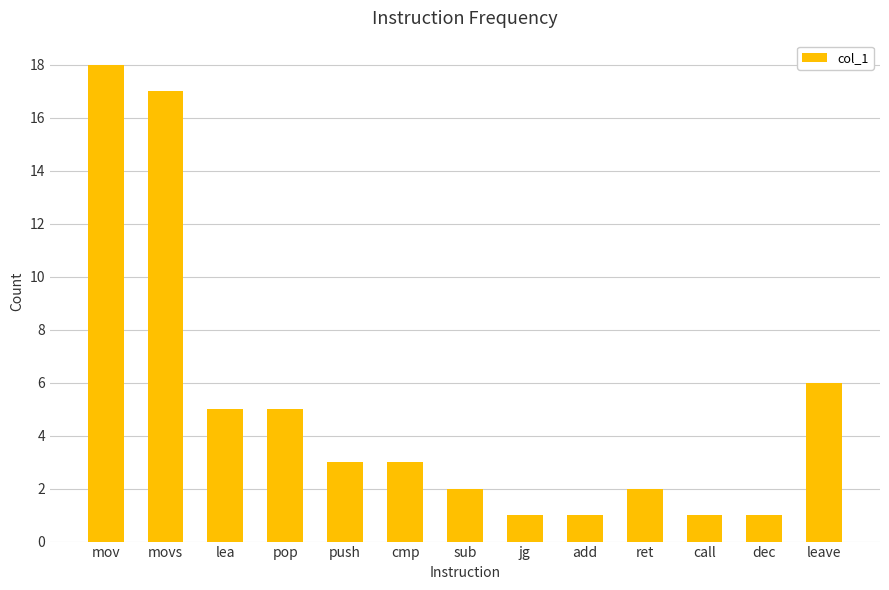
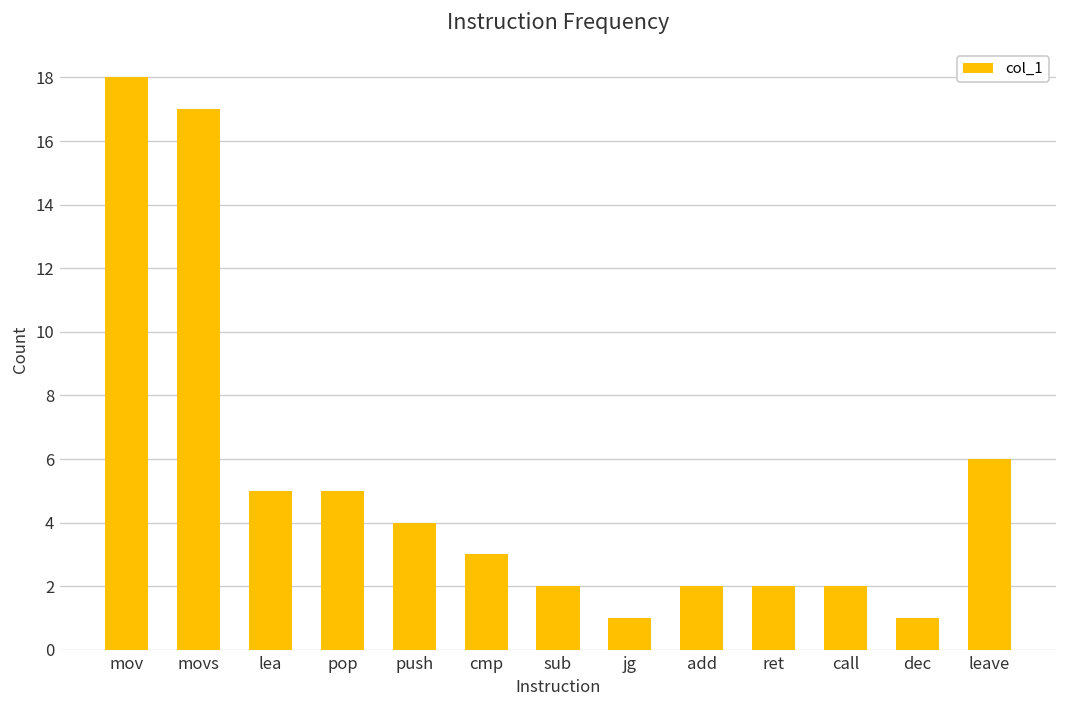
  {
    "mov": 18,
    "movs": 17,
    "lea": 5,
    "pop": 5,
-   "push": 3,
+   "push": 4,
    "cmp": 3,
    "sub": 2,
    "jg": 1,
-   "add": 1,
+   "add": 2,
    "ret": 2,
-   "call": 1,
+   "call": 2,
    "dec": 1,
    "leave": 6
  }
